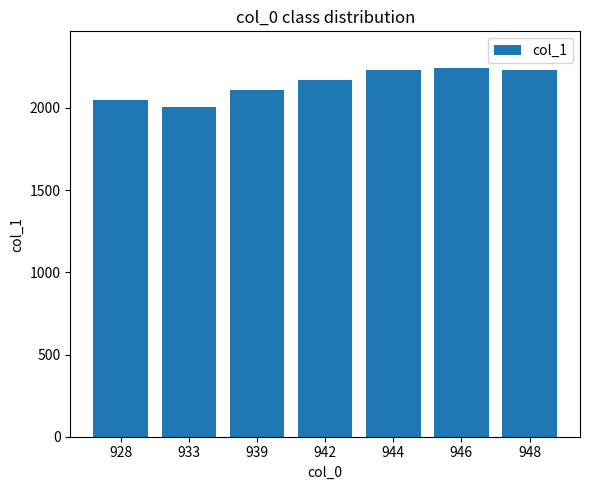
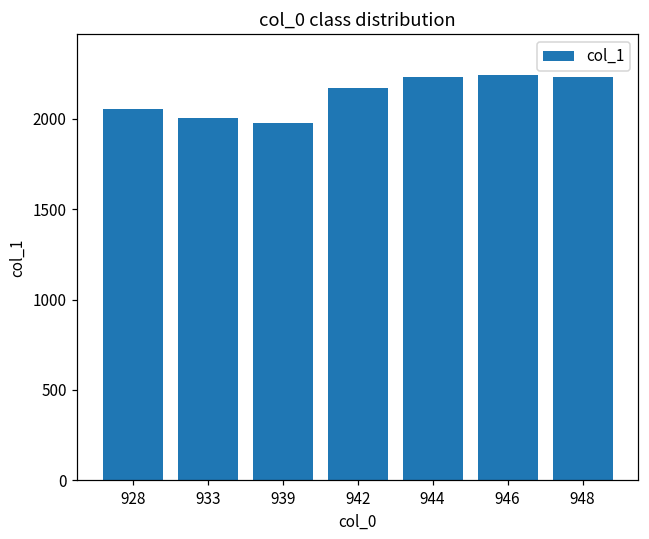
  {
    "928": 2050,
    "933": 2000,
-   "939": 2110,
+   "939": 1970,
    "942": 2170,
    "944": 2230,
    "946": 2240,
    "948": 2230
  }
